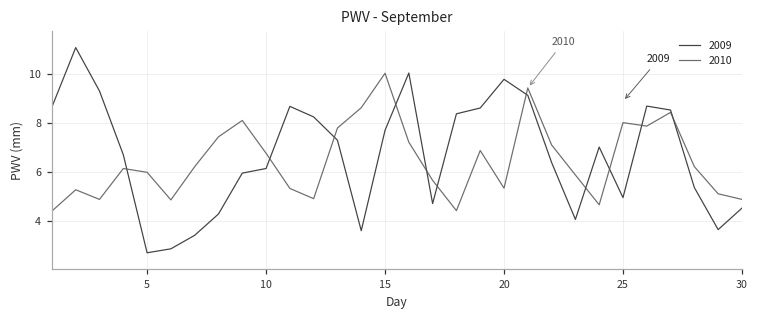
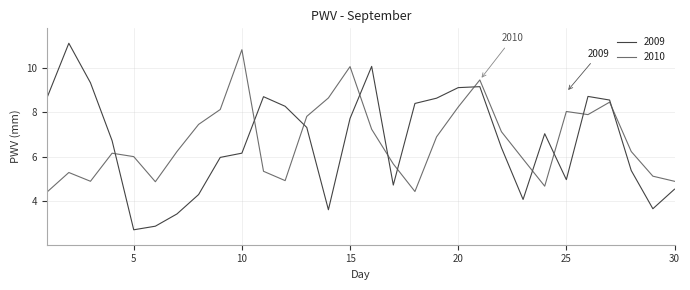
  {
    "2009": {
      "5": 2.7,
      "10": 6.2,
      "15": 7.7,
-     "20": 9.8,
+     "20": 9.1,
      "25": 5.0,
      "30": 4.5
    },
    "2010": {
      "5": 6.0,
-     "10": 6.8,
+     "10": 10.8,
      "15": 10.1,
-     "20": 5.4,
+     "20": 8.2,
      "25": 8.0,
      "30": 4.9
    }
  }
